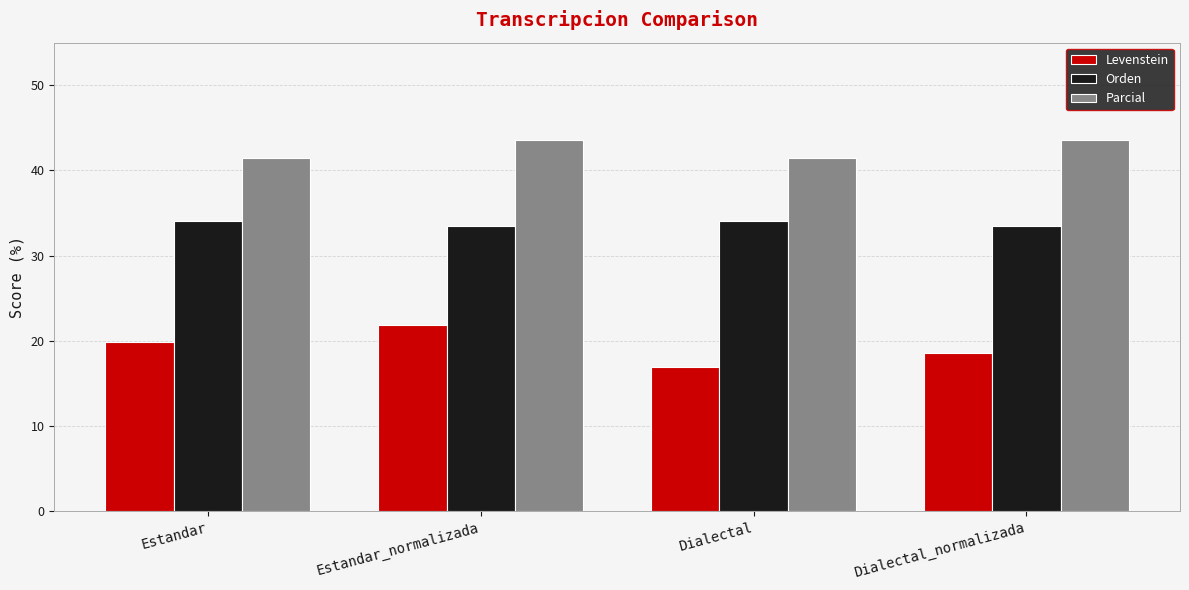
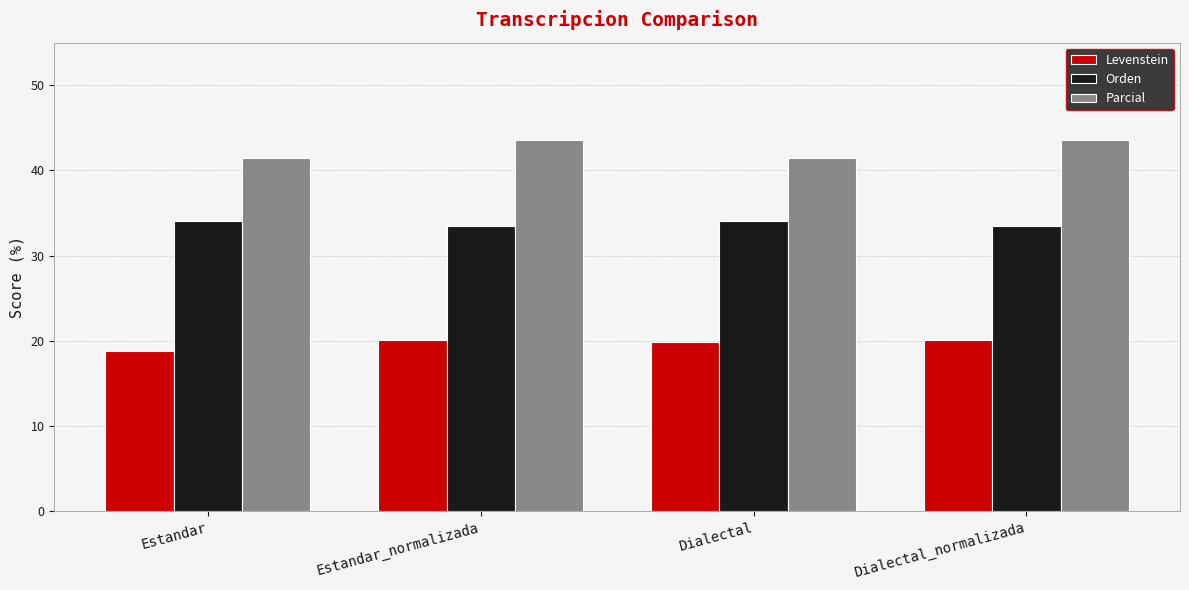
  {
    "Levenstein": {
-     "Estandar": 20,
-     "Estandar_normalizada": 22,
-     "Dialectal": 17,
-     "Dialectal_normalizada": 19
+     "Estandar": 19,
+     "Estandar_normalizada": 20,
+     "Dialectal": 20,
+     "Dialectal_normalizada": 20
    },
    "Orden": {
      "Estandar": 34,
      "Estandar_normalizada": 33,
      "Dialectal": 34,
      "Dialectal_normalizada": 33
    },
    "Parcial": {
      "Estandar": 41,
      "Estandar_normalizada": 44,
      "Dialectal": 41,
      "Dialectal_normalizada": 44
    }
  }
